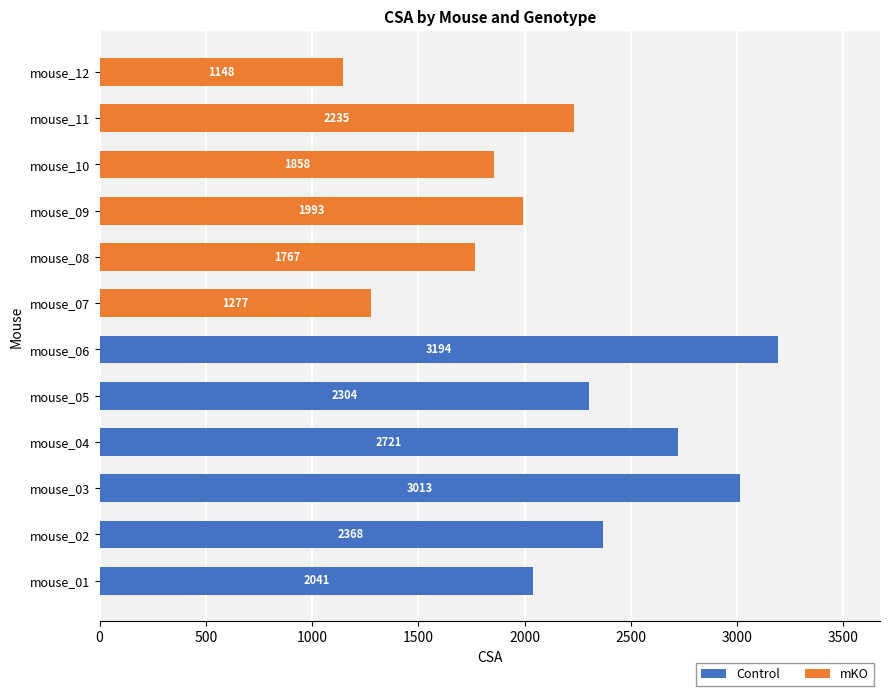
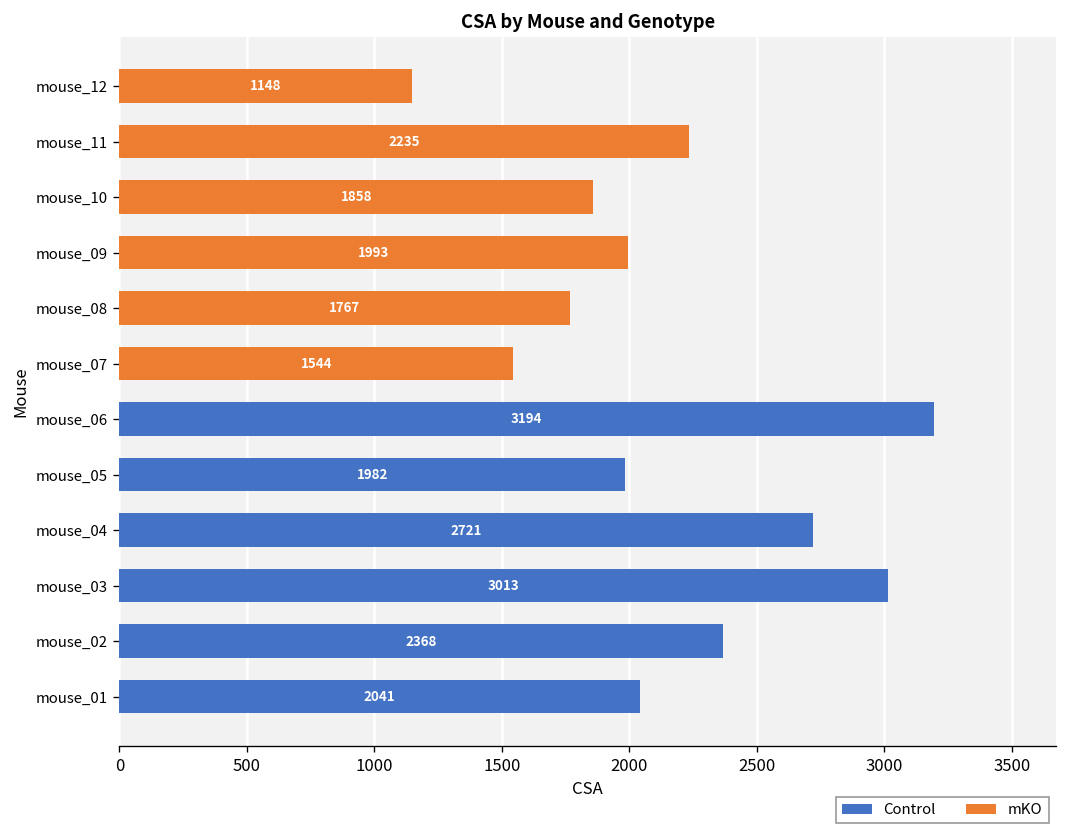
  {
    "Control": {
      "mouse_06": 3194,
-     "mouse_05": 2304,
+     "mouse_05": 1982,
      "mouse_04": 2721,
      "mouse_03": 3013,
      "mouse_02": 2368,
      "mouse_01": 2041
    },
    "mKO": {
      "mouse_12": 1148,
      "mouse_11": 2235,
      "mouse_10": 1858,
      "mouse_09": 1993,
      "mouse_08": 1767,
-     "mouse_07": 1277
+     "mouse_07": 1544
    }
  }
